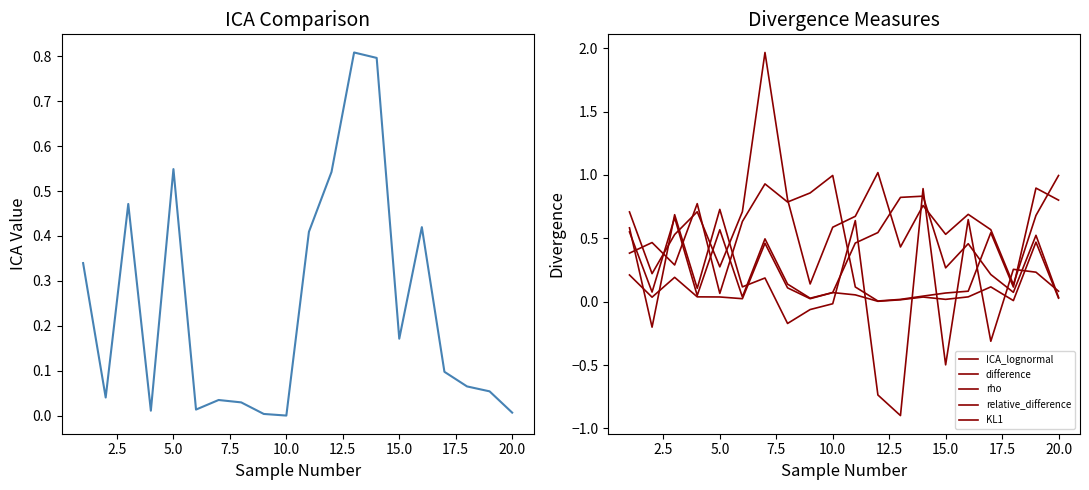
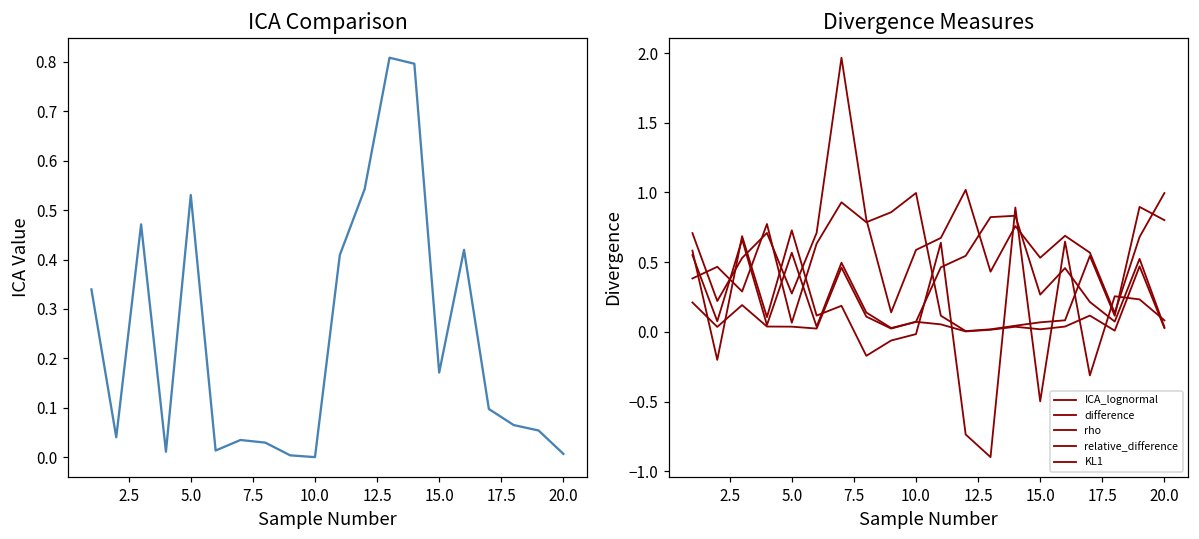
  {
    "ICA Comparison": {
-     "5.0": 0.55,
+     "5.0": 0.53,
      "10.0": 0.00,
      "15.0": 0.17,
      "20.0": 0.01
    }
  }
